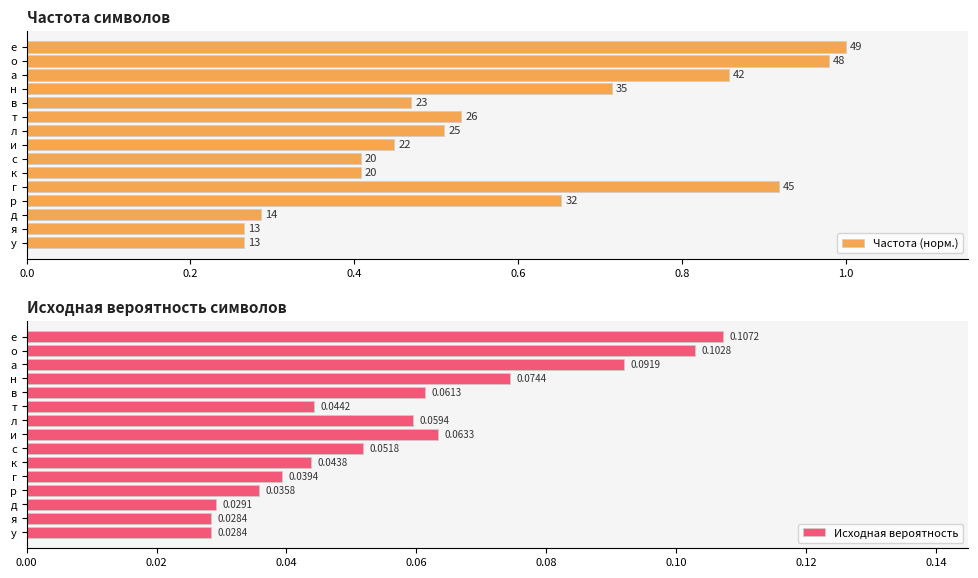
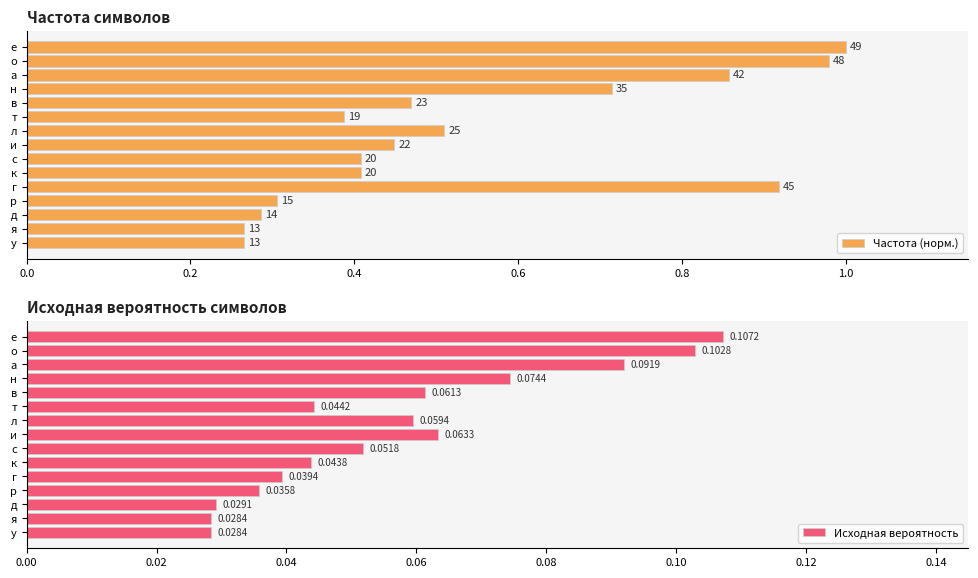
  {
    "Частота символов": {
-     "т": 26,
-     "р": 32
+     "т": 19,
+     "р": 15
    },
    "Исходная вероятность символов": {
      "е": 0.1072,
      "о": 0.1028,
      "а": 0.0919,
      "н": 0.0744,
      "в": 0.0613,
      "т": 0.0442,
      "л": 0.0594,
      "и": 0.0633,
      "с": 0.0518,
      "к": 0.0438,
      "г": 0.0394,
      "р": 0.0358,
      "д": 0.0291,
      "я": 0.0284,
      "у": 0.0284
    }
  }
